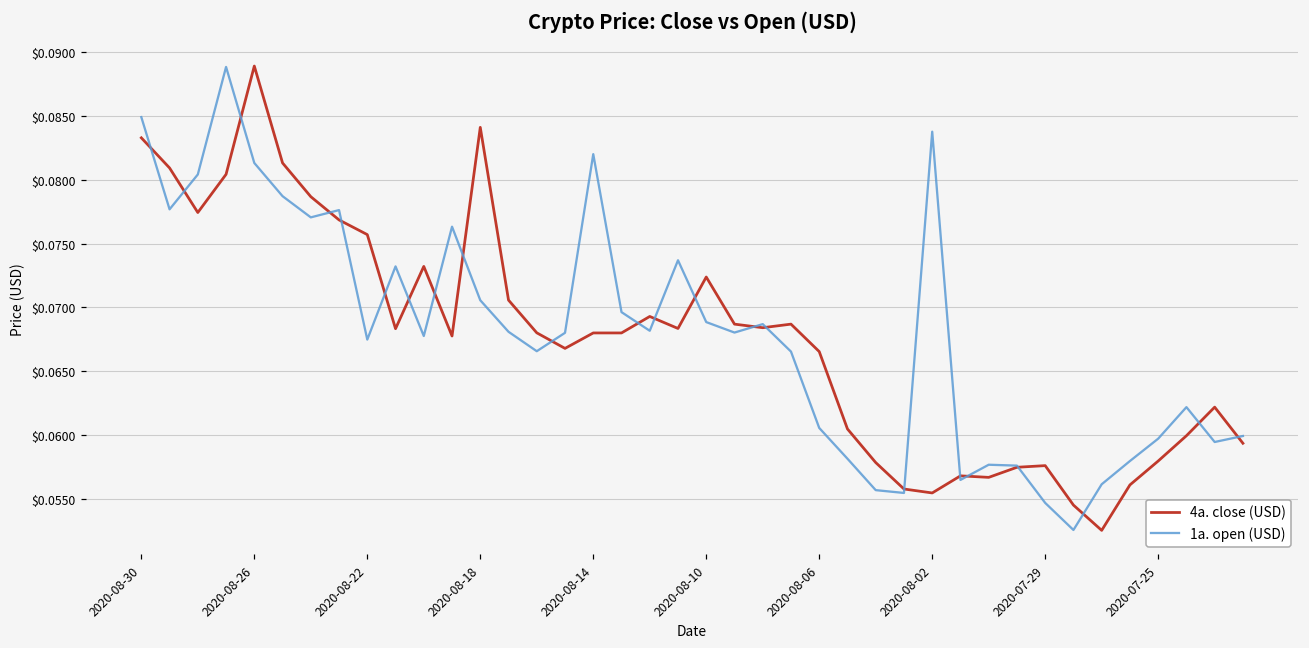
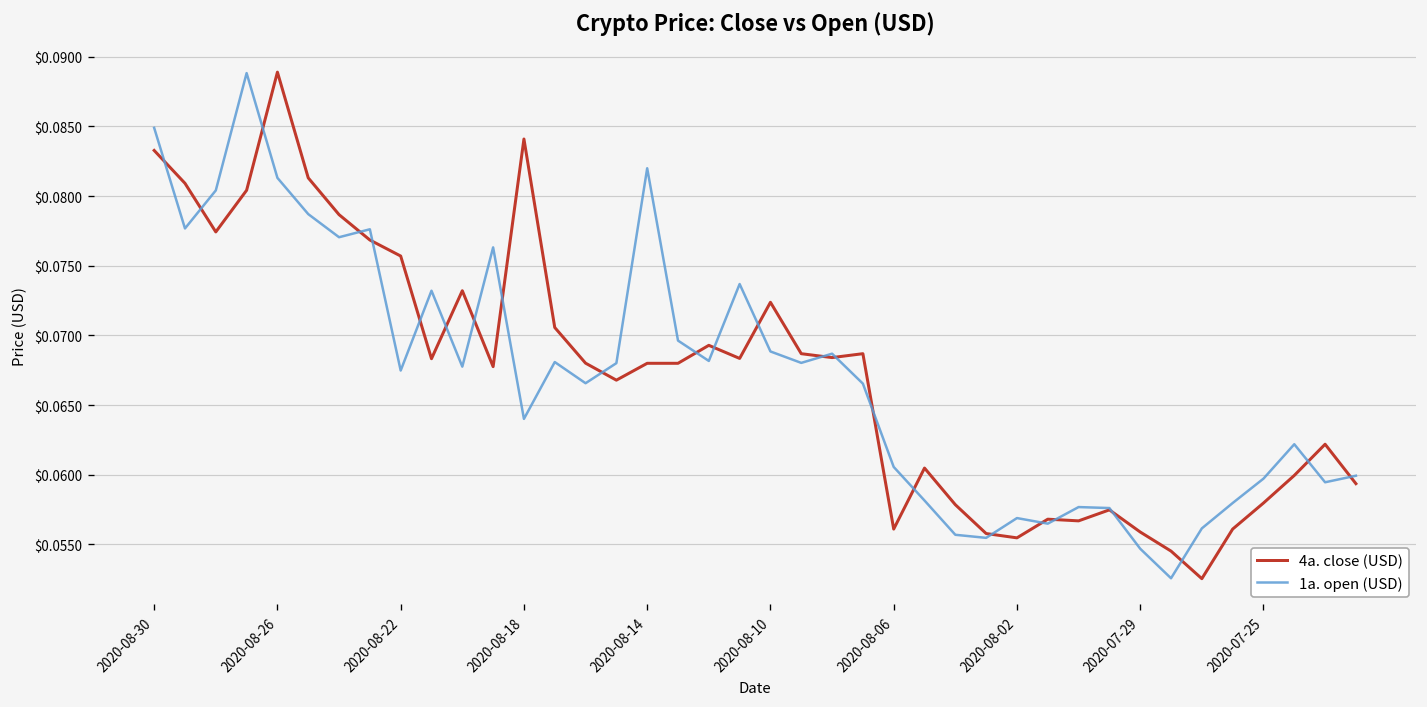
  {
    "4a. close (USD)": {
      "2020-08-30": "$0.0833",
      "2020-08-26": "$0.0889",
      "2020-08-22": "$0.0757",
      "2020-08-18": "$0.0841",
      "2020-08-14": "$0.0680",
      "2020-08-10": "$0.0724",
-     "2020-08-06": "$0.0665",
+     "2020-08-06": "$0.0561",
      "2020-08-02": "$0.0555",
-     "2020-07-29": "$0.0576",
+     "2020-07-29": "$0.0559",
      "2020-07-25": "$0.0580"
    },
    "1a. open (USD)": {
      "2020-08-30": "$0.0849",
      "2020-08-26": "$0.0813",
      "2020-08-22": "$0.0675",
-     "2020-08-18": "$0.0706",
+     "2020-08-18": "$0.0640",
      "2020-08-14": "$0.0820",
      "2020-08-10": "$0.0689",
      "2020-08-06": "$0.0606",
-     "2020-08-02": "$0.0838",
+     "2020-08-02": "$0.0569",
      "2020-07-29": "$0.0547",
      "2020-07-25": "$0.0597"
    }
  }
